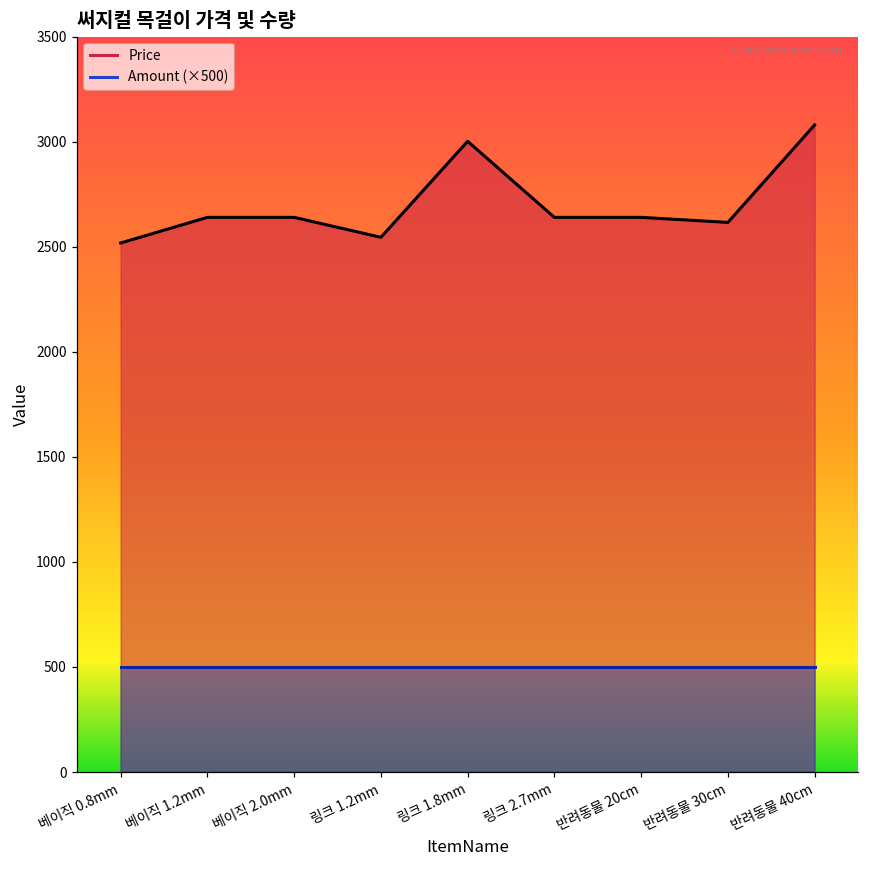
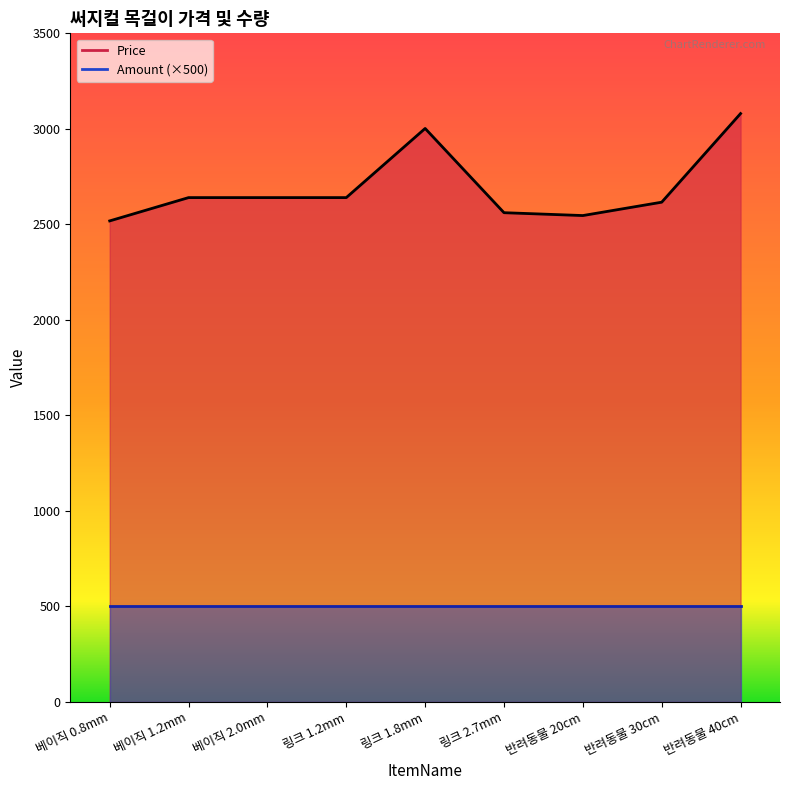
  {
    "Price": {
      "베이직 0.8mm": 2520,
      "베이직 1.2mm": 2640,
      "베이직 2.0mm": 2640,
-     "링크 1.2mm": 2550,
+     "링크 1.2mm": 2640,
      "링크 1.8mm": 3000,
-     "링크 2.7mm": 2640,
-     "반려동물 20cm": 2640,
+     "링크 2.7mm": 2560,
+     "반려동물 20cm": 2550,
      "반려동물 30cm": 2620,
      "반려동물 40cm": 3080
    },
    "Amount (×500)": {
      "베이직 0.8mm": 500,
      "베이직 1.2mm": 500,
      "베이직 2.0mm": 500,
      "링크 1.2mm": 500,
      "링크 1.8mm": 500,
      "링크 2.7mm": 500,
      "반려동물 20cm": 500,
      "반려동물 30cm": 500,
      "반려동물 40cm": 500
    }
  }
